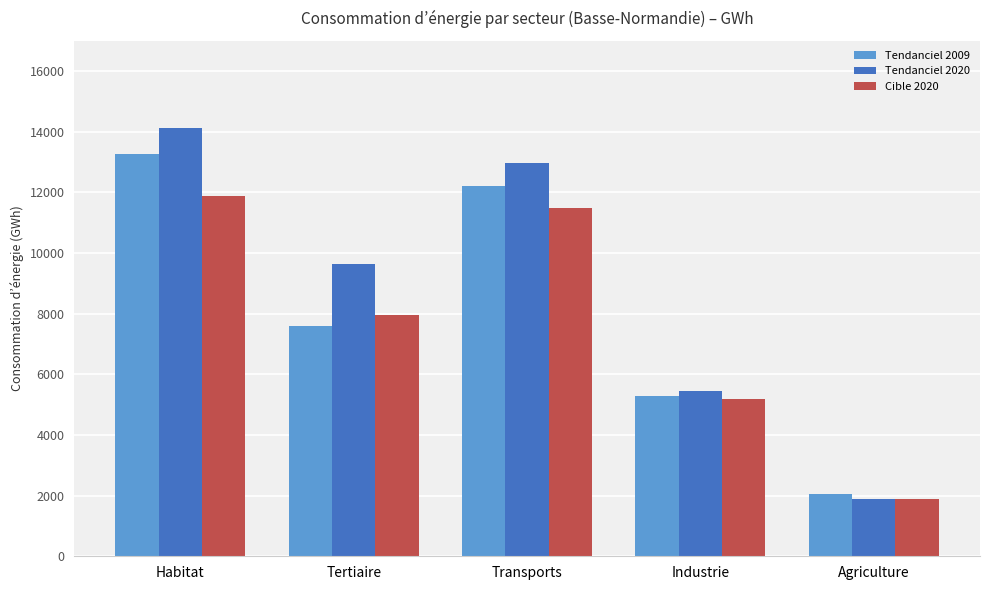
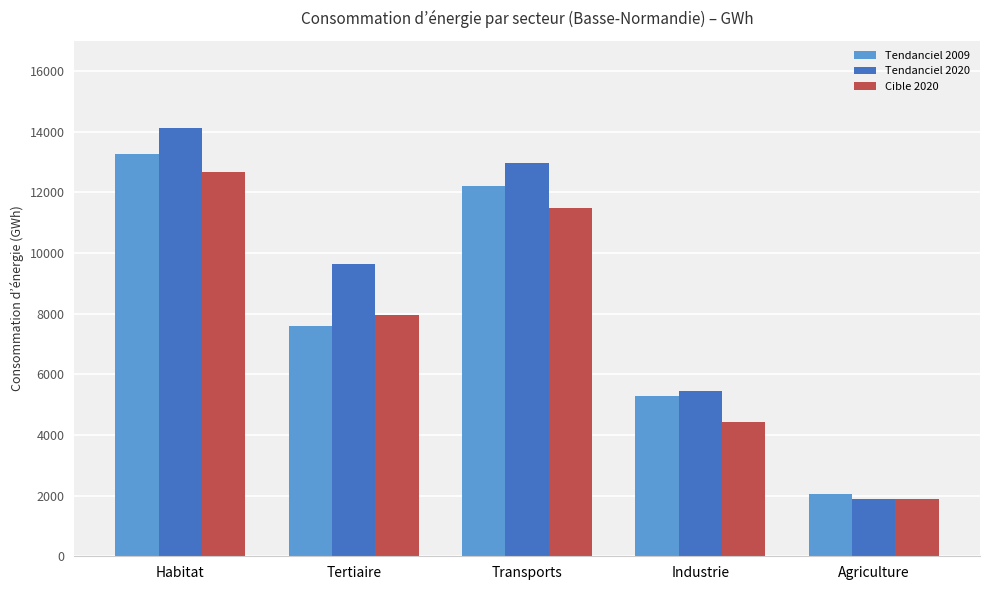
  {
    "Cible 2020": {
-     "Habitat": 11900,
+     "Habitat": 12700,
      "Tertiaire": 7900,
      "Transports": 11500,
-     "Industrie": 5200,
+     "Industrie": 4400,
      "Agriculture": 1900
    }
  }
